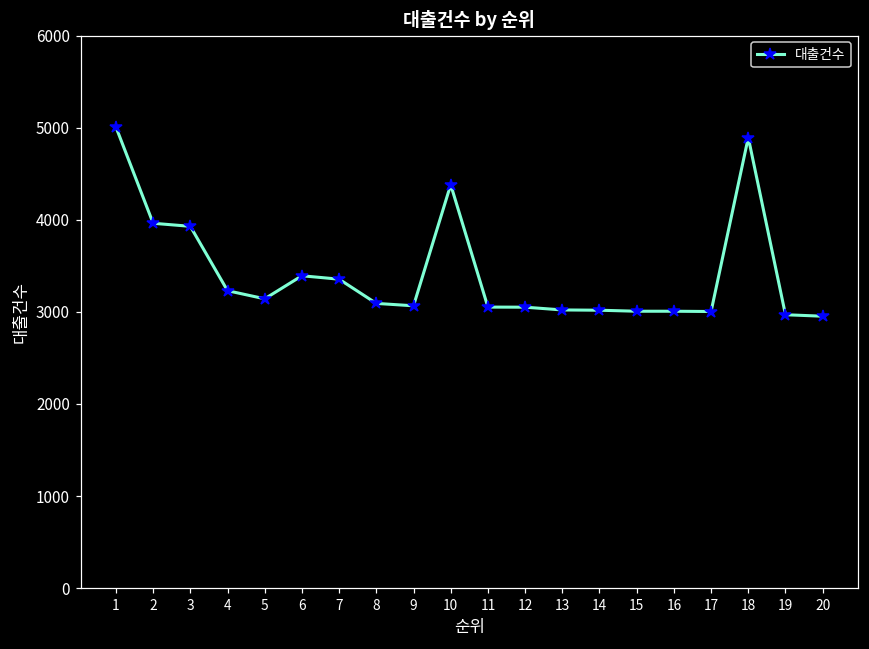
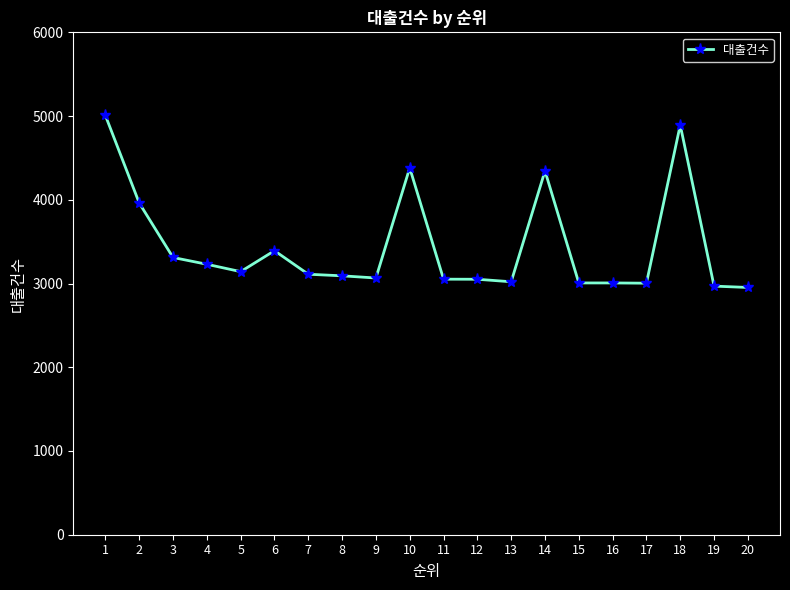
  {
    "1": 5000,
    "2": 4000,
-   "3": 3900,
+   "3": 3300,
    "4": 3200,
    "5": 3100,
    "6": 3400,
-   "7": 3400,
+   "7": 3100,
    "8": 3100,
    "9": 3100,
    "10": 4400,
    "11": 3100,
    "12": 3100,
    "13": 3000,
-   "14": 3000,
+   "14": 4300,
    "15": 3000,
    "16": 3000,
    "17": 3000,
    "18": 4900,
    "19": 3000,
    "20": 3000
  }
